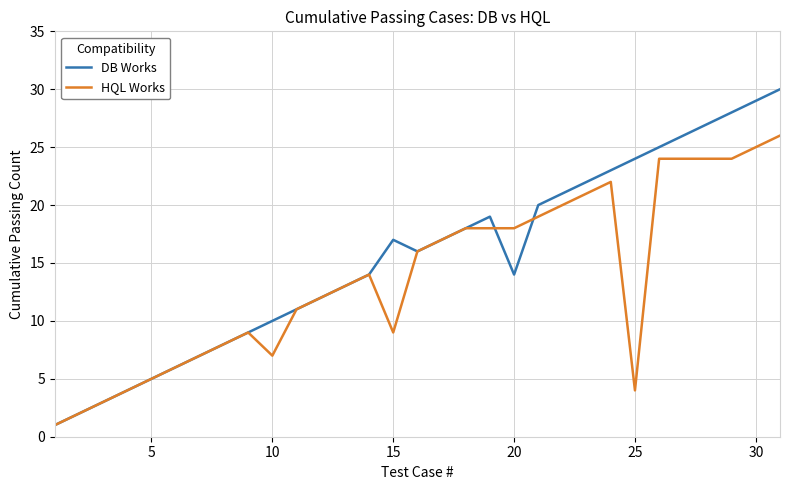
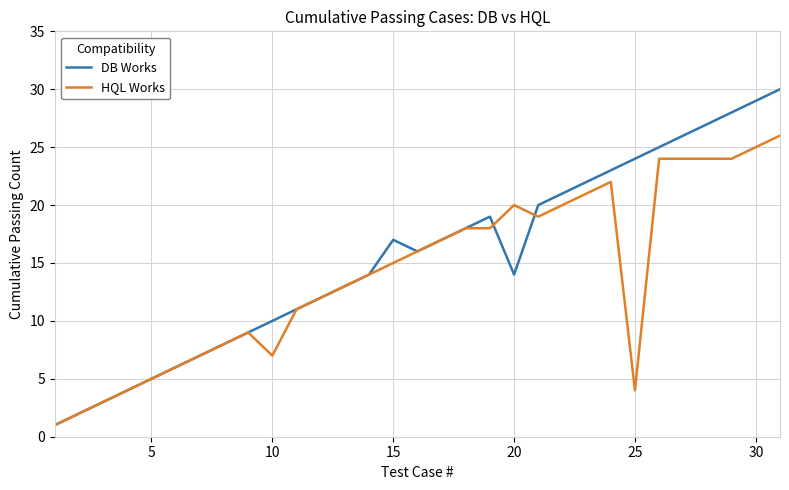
  {
    "DB Works": {
      "10": 10,
      "15": 17,
      "20": 14,
      "25": 24,
      "30": 29
    },
    "HQL Works": {
      "10": 7,
-     "15": 9,
-     "20": 18,
+     "15": 15,
+     "20": 20,
      "25": 4,
      "30": 25
    }
  }
